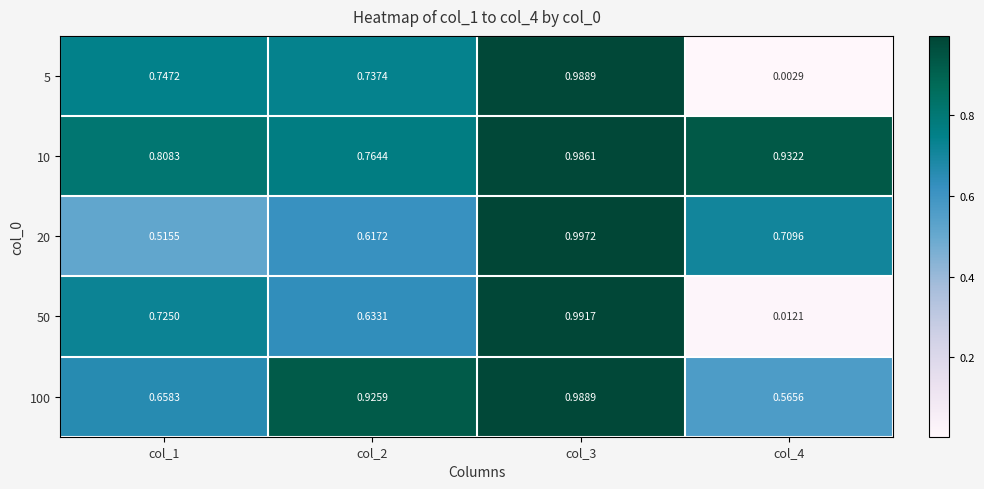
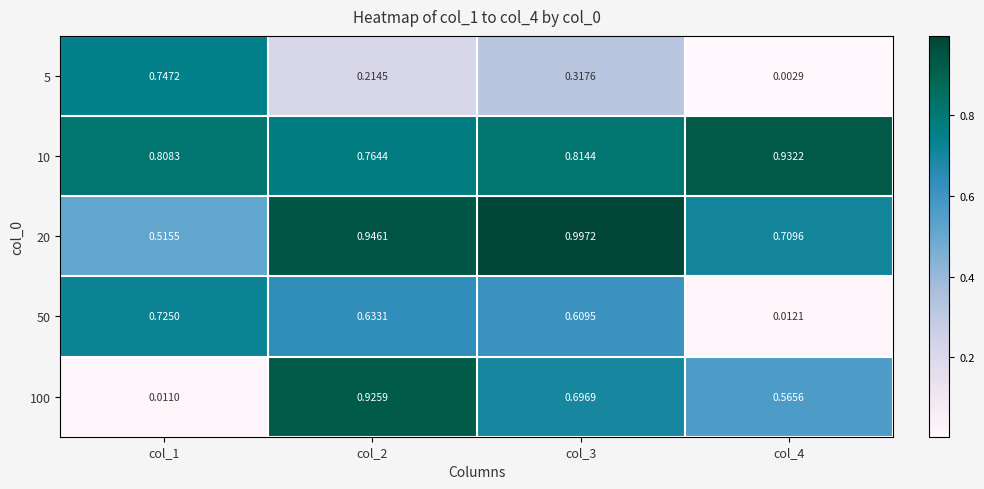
  {
    "5": {
      "col_1": 0.7472,
-     "col_2": 0.7374,
-     "col_3": 0.9889,
+     "col_2": 0.2145,
+     "col_3": 0.3176,
      "col_4": 0.0029
    },
    "10": {
      "col_1": 0.8083,
      "col_2": 0.7644,
-     "col_3": 0.9861,
+     "col_3": 0.8144,
      "col_4": 0.9322
    },
    "20": {
      "col_1": 0.5155,
-     "col_2": 0.6172,
+     "col_2": 0.9461,
      "col_3": 0.9972,
      "col_4": 0.7096
    },
    "50": {
      "col_1": 0.7250,
      "col_2": 0.6331,
-     "col_3": 0.9917,
+     "col_3": 0.6095,
      "col_4": 0.0121
    },
    "100": {
-     "col_1": 0.6583,
+     "col_1": 0.0110,
      "col_2": 0.9259,
-     "col_3": 0.9889,
+     "col_3": 0.6969,
      "col_4": 0.5656
    }
  }
